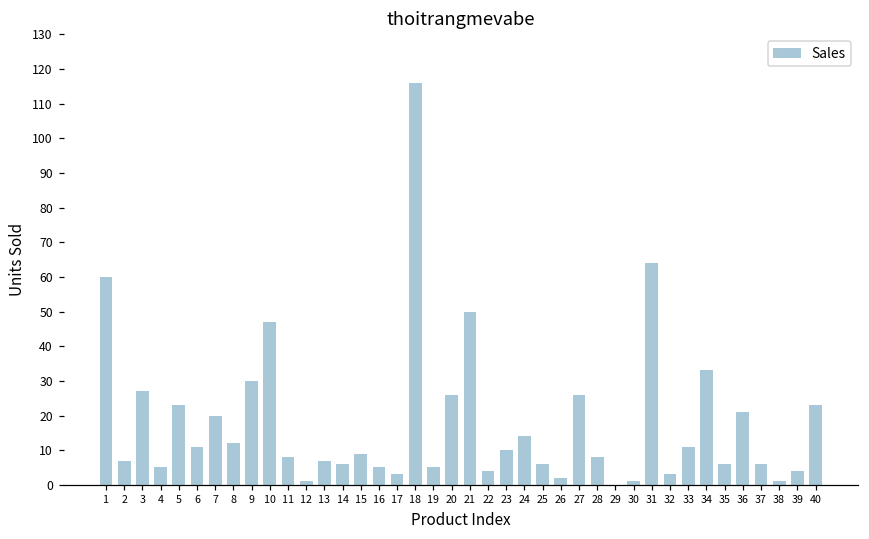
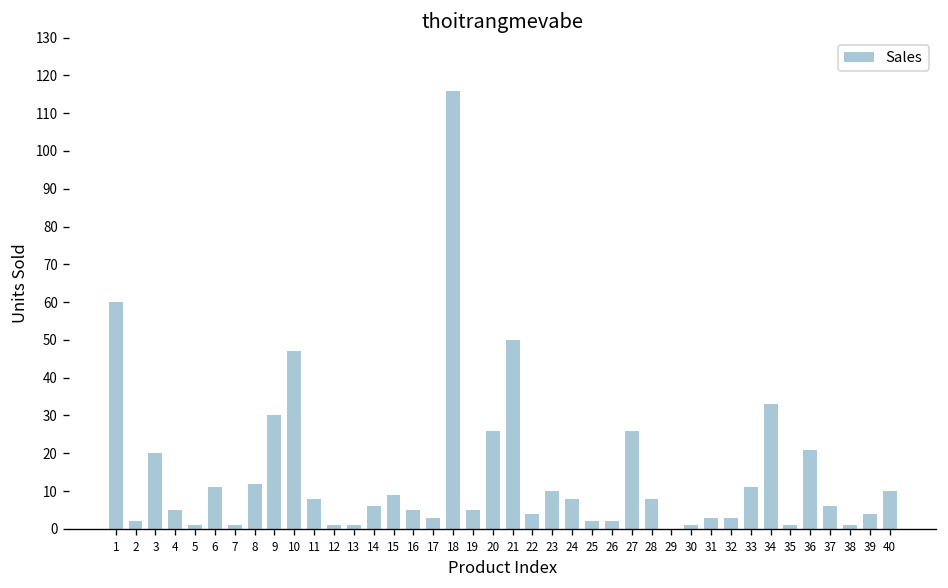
  {
    "1": 60,
-   "2": 7,
-   "3": 27,
+   "2": 2,
+   "3": 20,
    "4": 5,
-   "5": 23,
+   "5": 1,
    "6": 11,
-   "7": 20,
+   "7": 1,
    "8": 12,
    "9": 30,
    "10": 47,
    "11": 8,
    "12": 1,
-   "13": 7,
+   "13": 1,
    "14": 6,
    "15": 9,
    "16": 5,
    "17": 3,
    "18": 116,
    "19": 5,
    "20": 26,
    "21": 50,
    "22": 4,
    "23": 10,
-   "24": 14,
-   "25": 6,
+   "24": 8,
+   "25": 2,
    "26": 2,
    "27": 26,
    "28": 8,
    "29": 0,
    "30": 1,
-   "31": 64,
+   "31": 3,
    "32": 3,
    "33": 11,
    "34": 33,
-   "35": 6,
+   "35": 1,
    "36": 21,
    "37": 6,
    "38": 1,
    "39": 4,
-   "40": 23
+   "40": 10
  }
